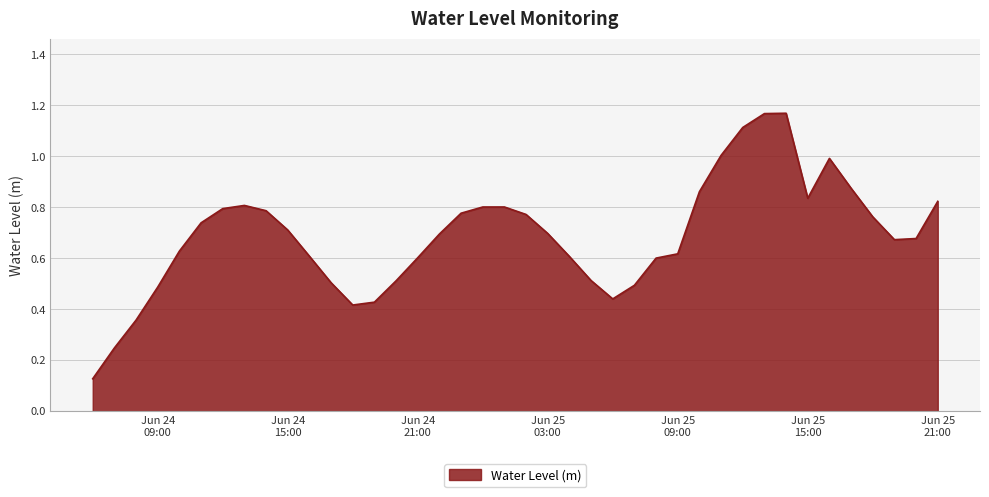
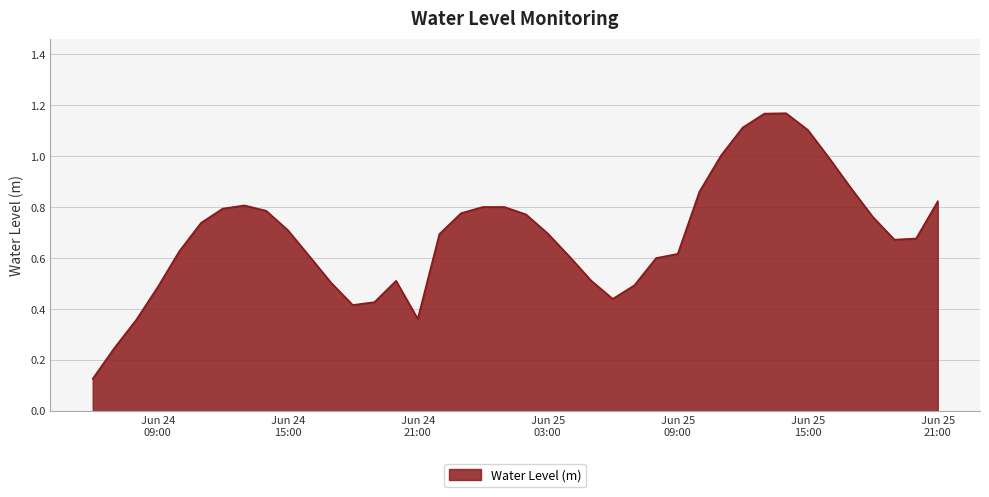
  {
    "Jun 24 09:00": 0.49,
    "Jun 24 15:00": 0.71,
-   "Jun 24 21:00": 0.60,
+   "Jun 24 21:00": 0.36,
    "Jun 25 03:00": 0.70,
    "Jun 25 09:00": 0.62,
-   "Jun 25 15:00": 0.84,
+   "Jun 25 15:00": 1.10,
    "Jun 25 21:00": 0.82
  }
